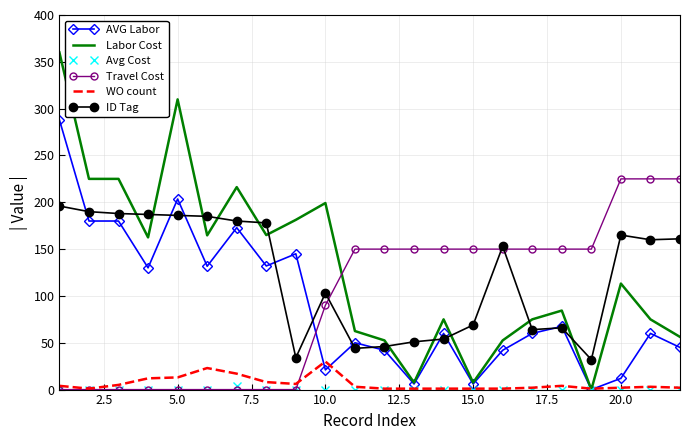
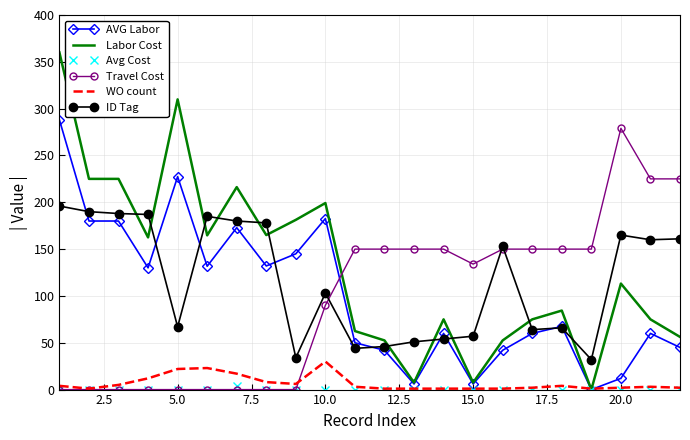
  {
    "AVG Labor": {
-     "5.0": 200,
-     "10.0": 20,
+     "5.0": 230,
+     "10.0": 180,
      "20.0": 10
    },
    "Labor Cost": {
      "5.0": 310,
      "10.0": 200,
      "20.0": 110
    },
    "Avg Cost": {
      "10.0": 0
    },
    "Travel Cost": {
      "10.0": 90,
-     "15.0": 150,
-     "20.0": 230
+     "15.0": 130,
+     "20.0": 280
    },
    "WO count": {
-     "5.0": 10,
+     "5.0": 20,
      "10.0": 30
    },
    "ID Tag": {
-     "5.0": 190,
+     "5.0": 70,
      "10.0": 100,
-     "15.0": 70,
+     "15.0": 60,
      "20.0": 170
    }
  }
